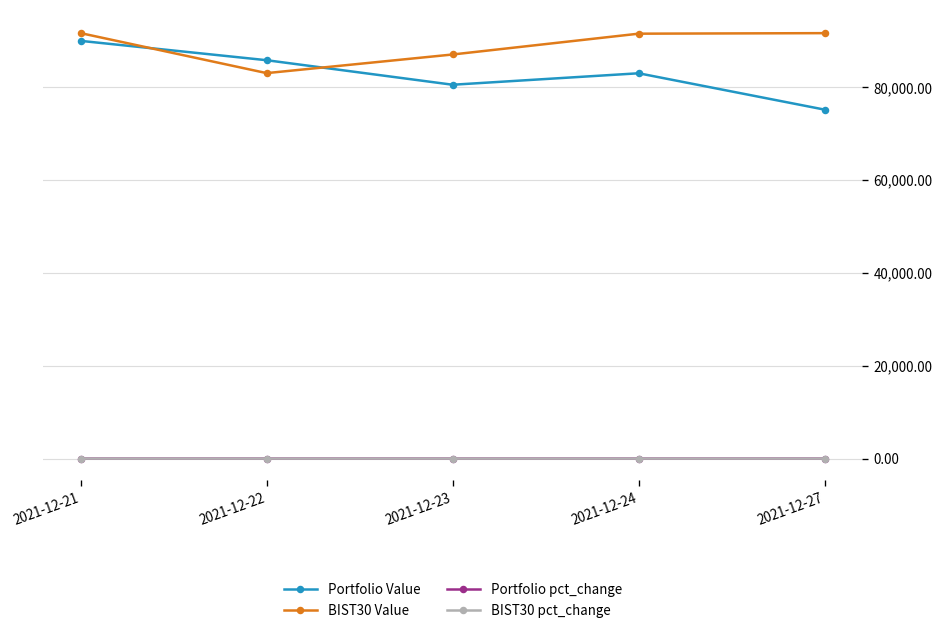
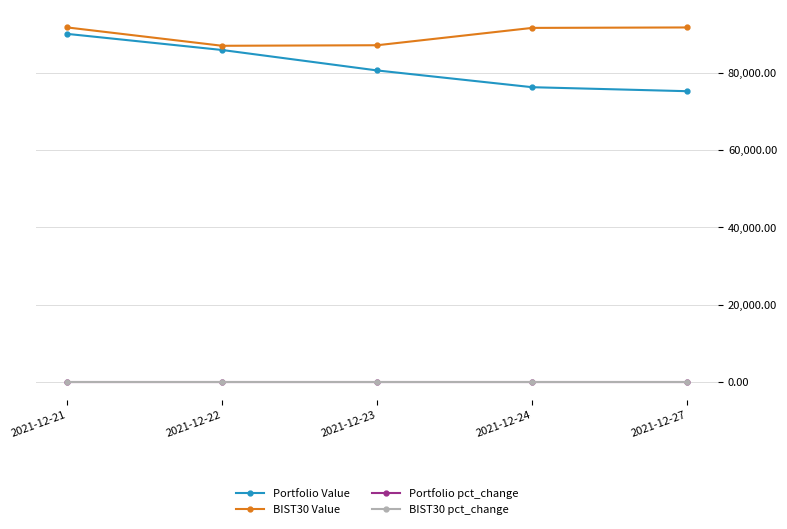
  {
    "Portfolio Value": {
      "2021-12-21": "90,000",
      "2021-12-22": "86,000",
      "2021-12-23": "81,000",
-     "2021-12-24": "83,000",
+     "2021-12-24": "76,000",
      "2021-12-27": "75,000"
    },
    "BIST30 Value": {
      "2021-12-21": "92,000",
-     "2021-12-22": "83,000",
+     "2021-12-22": "87,000",
      "2021-12-23": "87,000",
      "2021-12-24": "92,000",
      "2021-12-27": "92,000"
    },
    "BIST30 pct_change": {
      "2021-12-21": "0",
      "2021-12-22": "0",
      "2021-12-23": "0",
      "2021-12-24": "0",
      "2021-12-27": "0"
    }
  }
